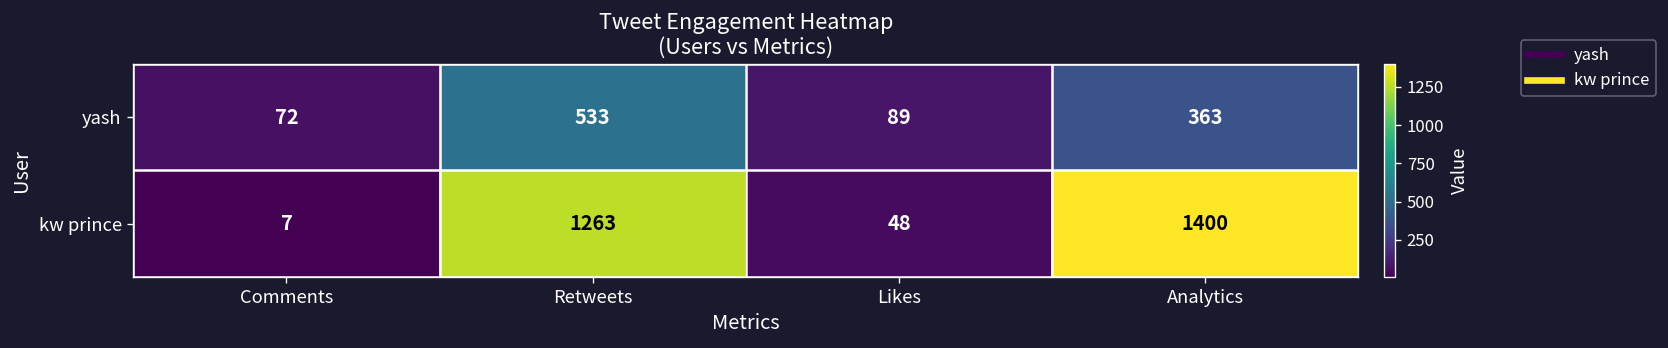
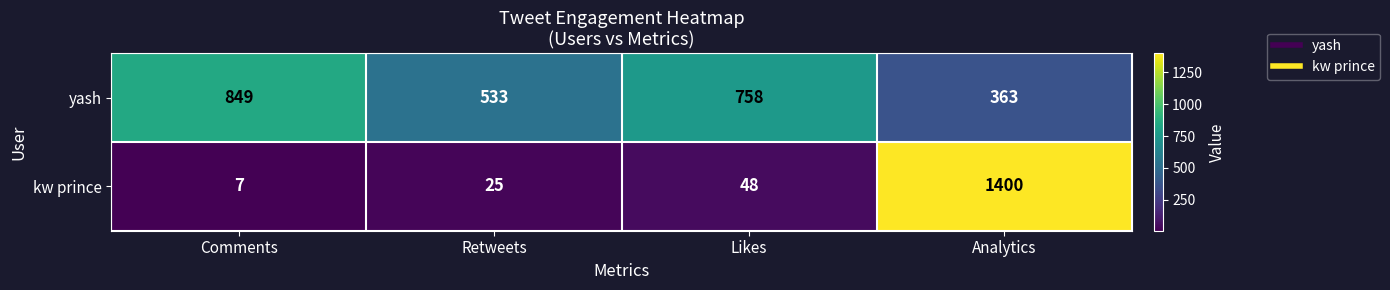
  {
    "yash": {
-     "Comments": 72,
+     "Comments": 849,
      "Retweets": 533,
-     "Likes": 89,
+     "Likes": 758,
      "Analytics": 363
    },
    "kw prince": {
      "Comments": 7,
-     "Retweets": 1263,
+     "Retweets": 25,
      "Likes": 48,
      "Analytics": 1400
    }
  }
